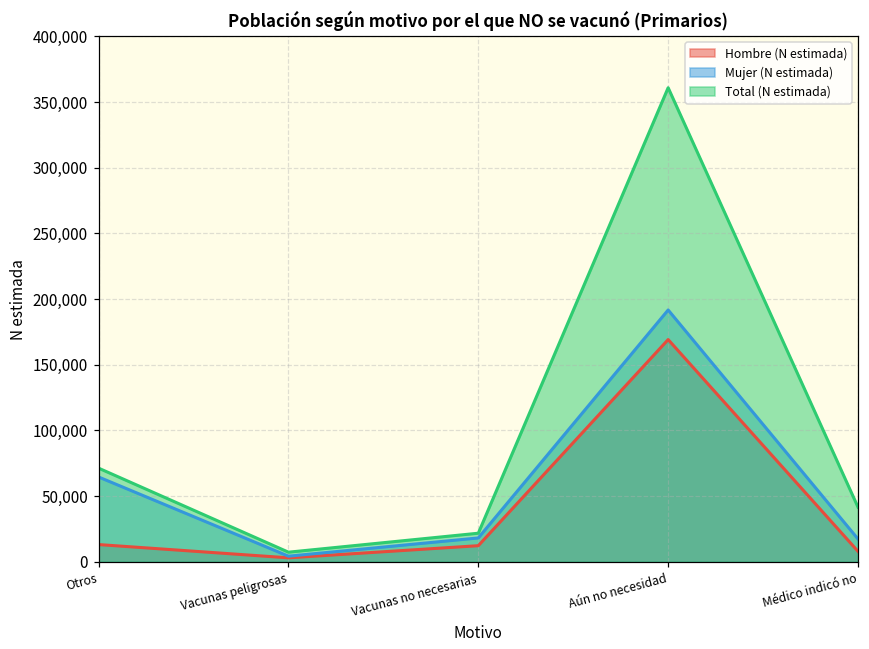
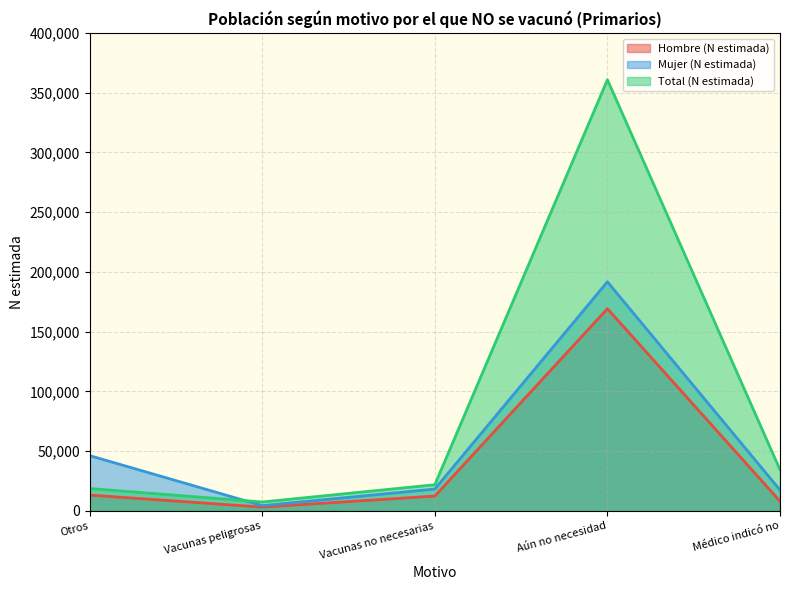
  {
    "Hombre (N estimada)": {
      "Otros": "13,000",
      "Vacunas no necesarias": "12,000",
      "Aún no necesidad": "169,000",
      "Médico indicó no": "8,000"
    },
    "Mujer (N estimada)": {
-     "Otros": "65,000",
+     "Otros": "46,000",
      "Vacunas no necesarias": "18,000",
      "Aún no necesidad": "192,000",
      "Médico indicó no": "17,000"
    },
    "Total (N estimada)": {
-     "Otros": "71,000",
+     "Otros": "19,000",
      "Vacunas peligrosas": "7,000",
      "Vacunas no necesarias": "22,000",
      "Aún no necesidad": "361,000",
-     "Médico indicó no": "42,000"
+     "Médico indicó no": "34,000"
    }
  }
